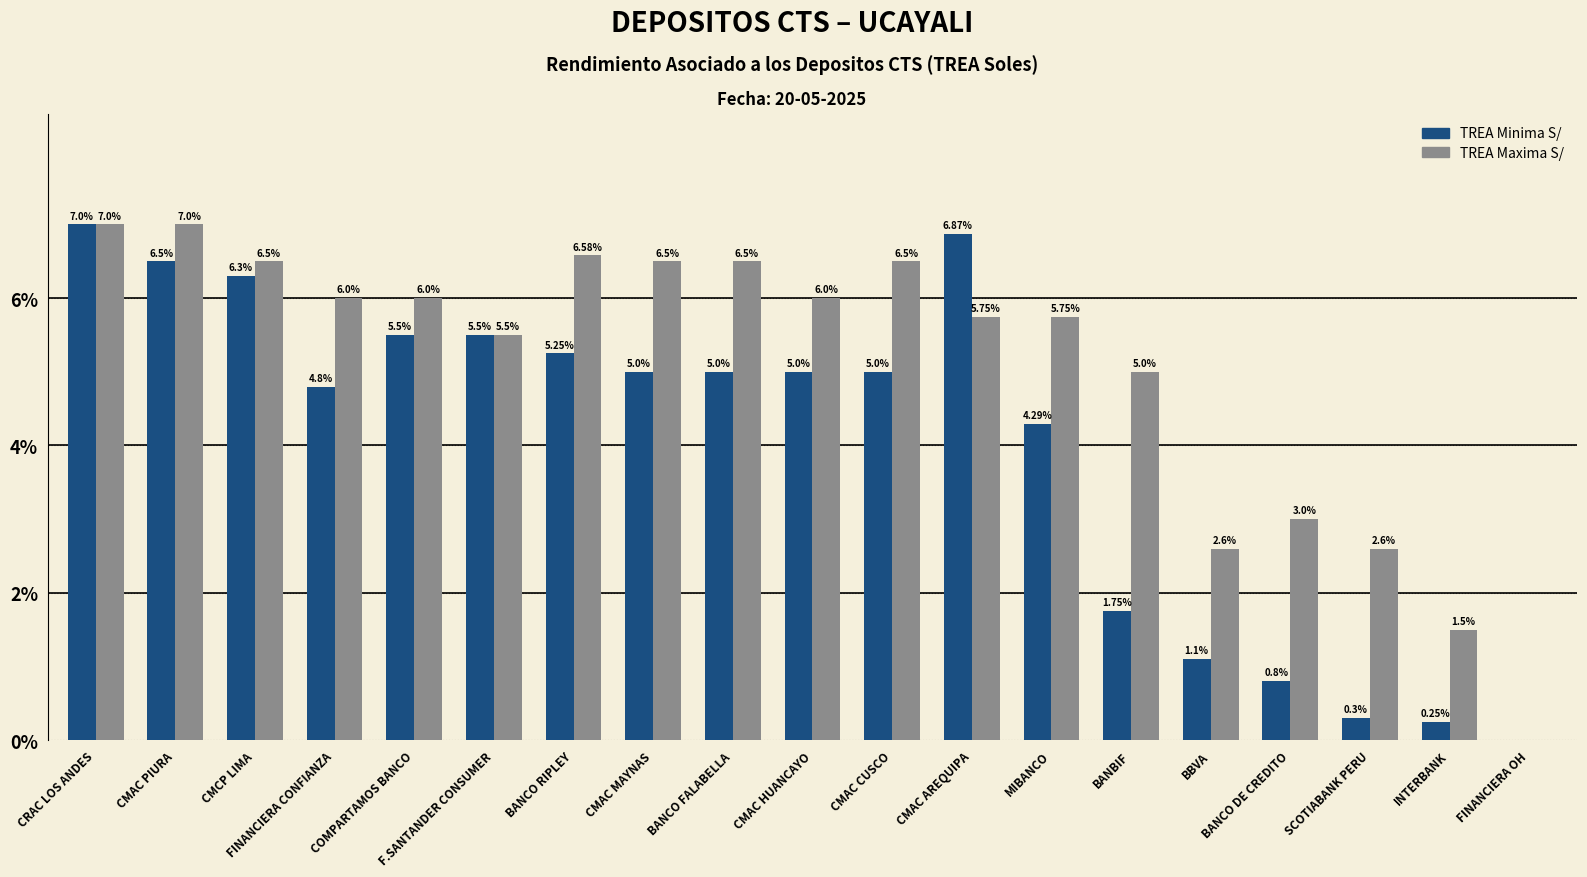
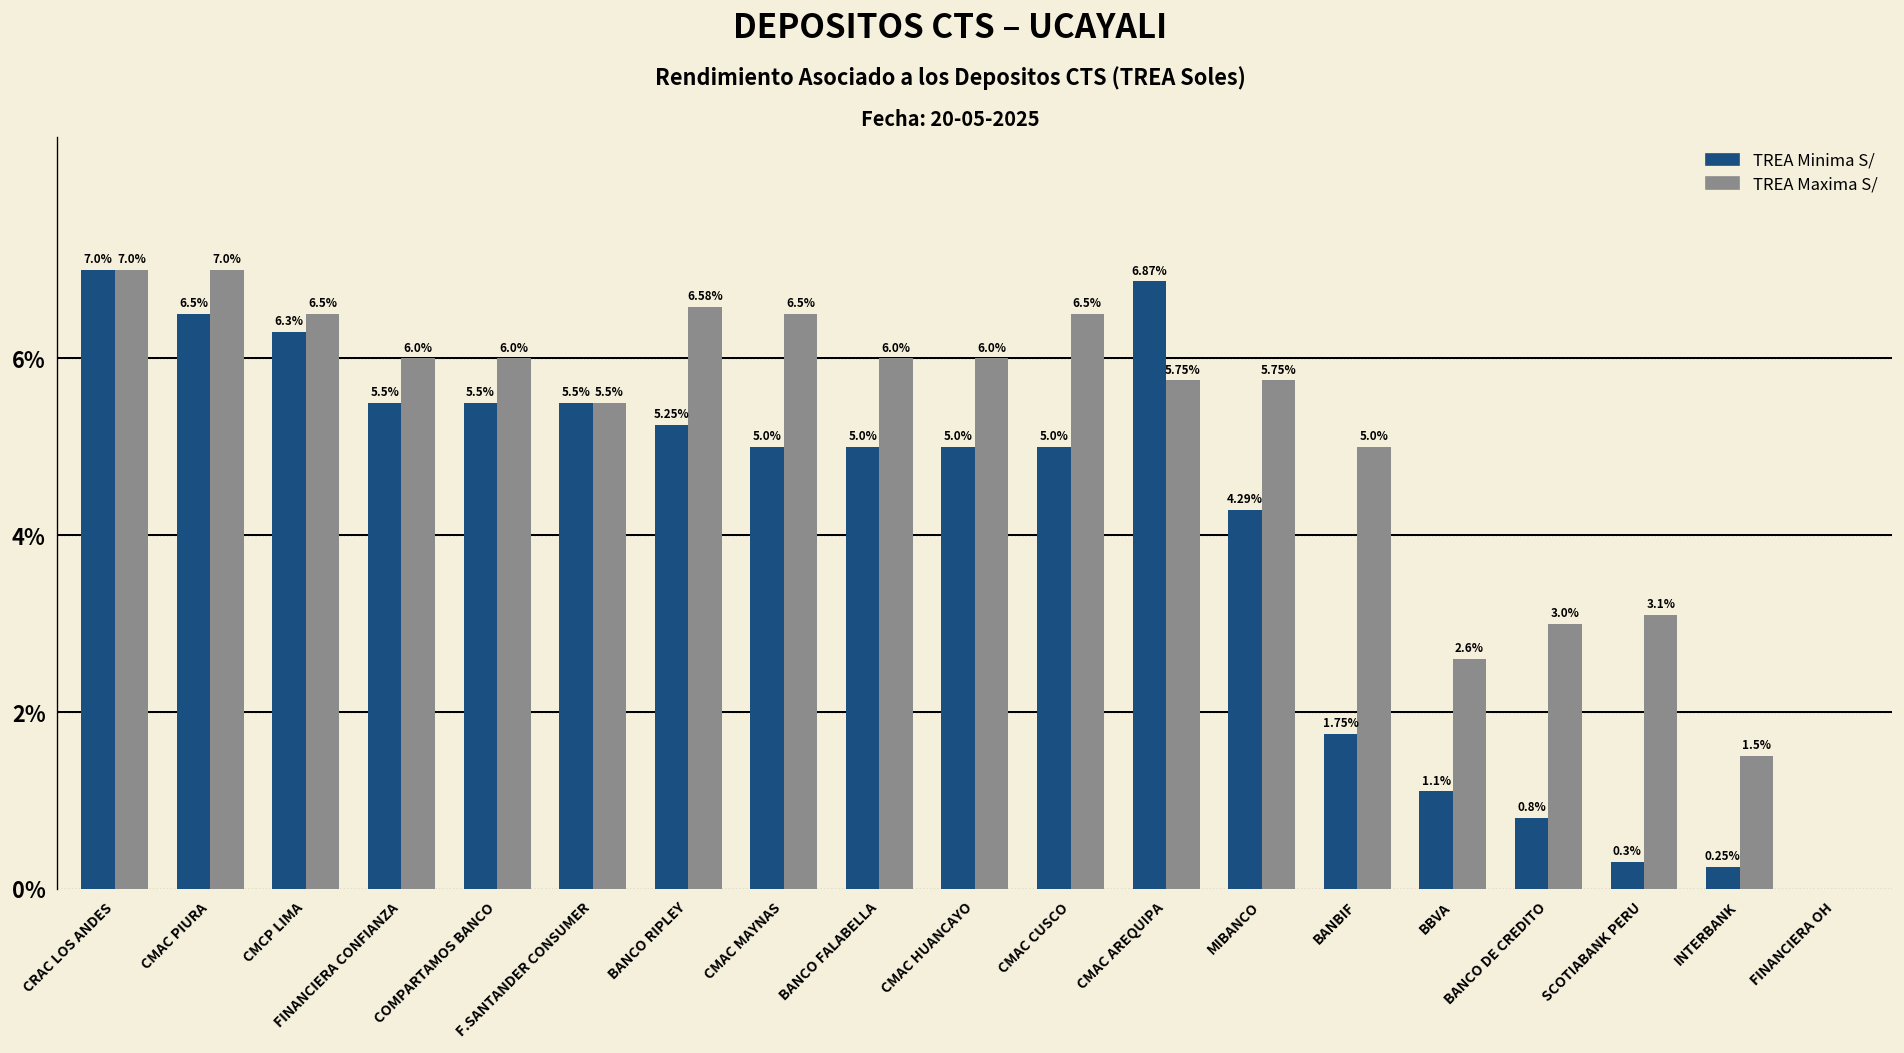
  {
    "TREA Minima S/": {
      "CRAC LOS ANDES": "7.0%",
      "CMAC PIURA": "6.5%",
      "CMCP LIMA": "6.3%",
-     "FINANCIERA CONFIANZA": "4.8%",
+     "FINANCIERA CONFIANZA": "5.5%",
      "COMPARTAMOS BANCO": "5.5%",
      "F.SANTANDER CONSUMER": "5.5%",
      "BANCO RIPLEY": "5.25%",
      "CMAC MAYNAS": "5.0%",
      "BANCO FALABELLA": "5.0%",
      "CMAC HUANCAYO": "5.0%",
      "CMAC CUSCO": "5.0%",
      "CMAC AREQUIPA": "6.87%",
      "MIBANCO": "4.29%",
      "BANBIF": "1.75%",
      "BBVA": "1.1%",
      "BANCO DE CREDITO": "0.8%",
      "SCOTIABANK PERU": "0.3%",
      "INTERBANK": "0.25%"
    },
    "TREA Maxima S/": {
      "CRAC LOS ANDES": "7.0%",
      "CMAC PIURA": "7.0%",
      "CMCP LIMA": "6.5%",
      "FINANCIERA CONFIANZA": "6.0%",
      "COMPARTAMOS BANCO": "6.0%",
      "F.SANTANDER CONSUMER": "5.5%",
      "BANCO RIPLEY": "6.58%",
      "CMAC MAYNAS": "6.5%",
-     "BANCO FALABELLA": "6.5%",
+     "BANCO FALABELLA": "6.0%",
      "CMAC HUANCAYO": "6.0%",
      "CMAC CUSCO": "6.5%",
      "CMAC AREQUIPA": "5.75%",
      "MIBANCO": "5.75%",
      "BANBIF": "5.0%",
      "BBVA": "2.6%",
      "BANCO DE CREDITO": "3.0%",
-     "SCOTIABANK PERU": "2.6%",
+     "SCOTIABANK PERU": "3.1%",
      "INTERBANK": "1.5%"
    }
  }
